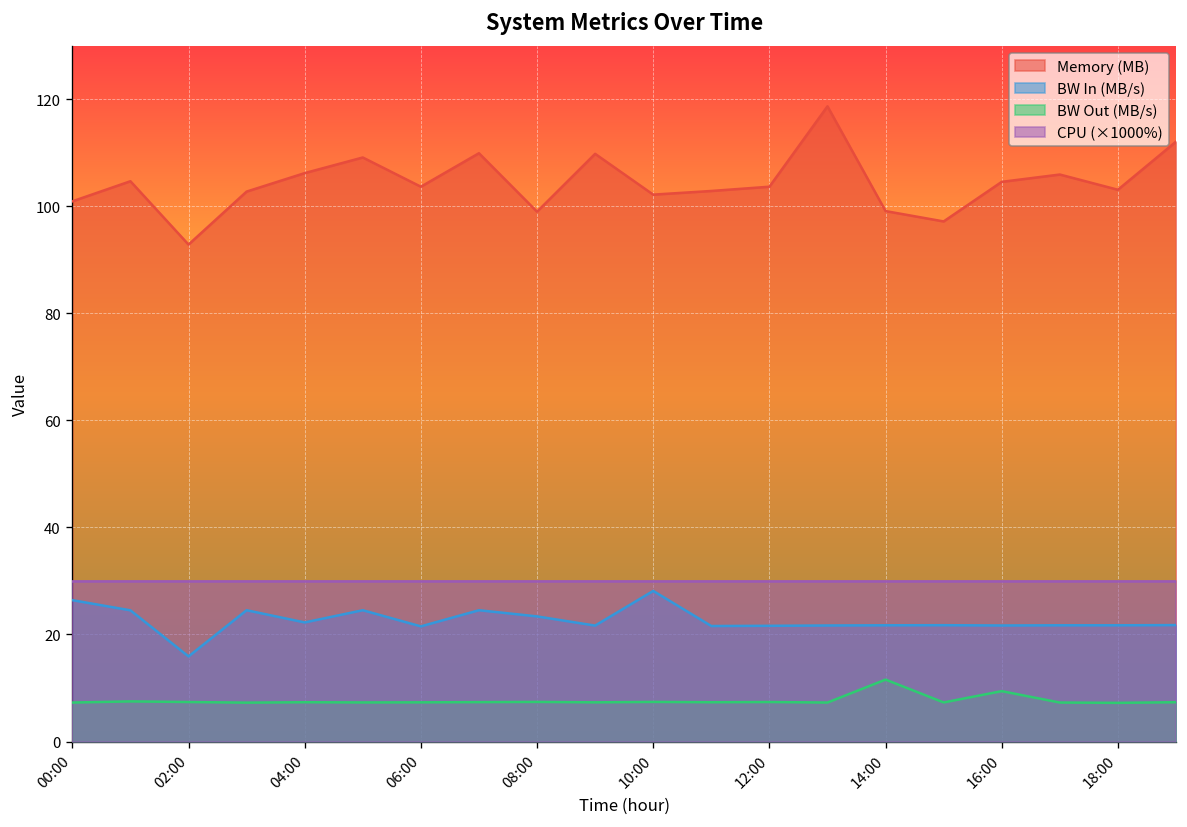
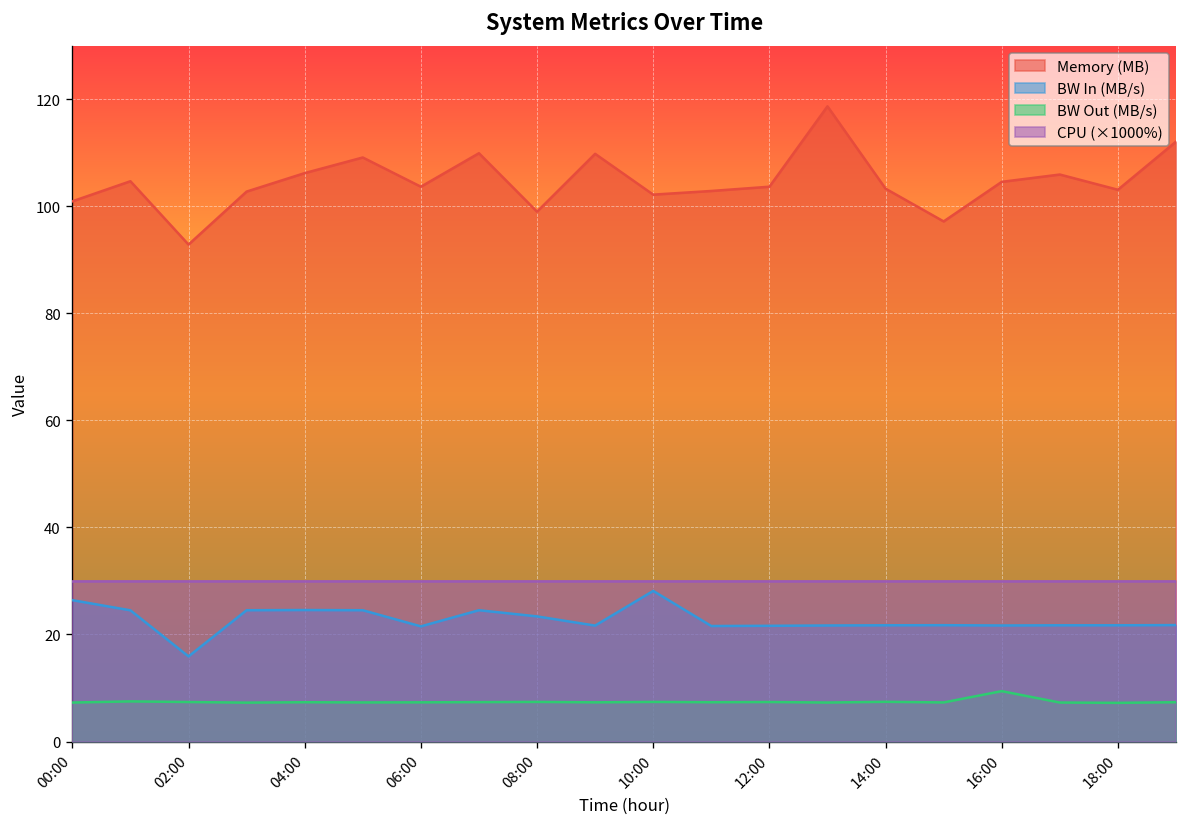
  {
    "Memory (MB)": {
      "00:00": 101,
      "02:00": 93,
      "04:00": 106,
      "06:00": 104,
      "08:00": 99,
      "10:00": 102,
      "12:00": 104,
-     "14:00": 99,
+     "14:00": 103,
      "16:00": 105,
      "18:00": 103
    },
    "BW In (MB/s)": {
      "00:00": 26,
      "02:00": 16,
-     "04:00": 22,
+     "04:00": 25,
      "06:00": 22,
      "08:00": 23,
      "10:00": 28,
      "12:00": 22,
      "14:00": 22,
      "16:00": 22,
      "18:00": 22
    },
    "BW Out (MB/s)": {
      "00:00": 7,
      "02:00": 7,
      "04:00": 7,
      "06:00": 7,
      "08:00": 7,
      "10:00": 7,
      "12:00": 7,
-     "14:00": 12,
+     "14:00": 7,
      "16:00": 9,
      "18:00": 7
    },
    "CPU (×1000%)": {
      "00:00": 30,
      "02:00": 30,
      "04:00": 30,
      "06:00": 30,
      "08:00": 30,
      "10:00": 30,
      "12:00": 30,
      "14:00": 30,
      "16:00": 30,
      "18:00": 30
    }
  }
